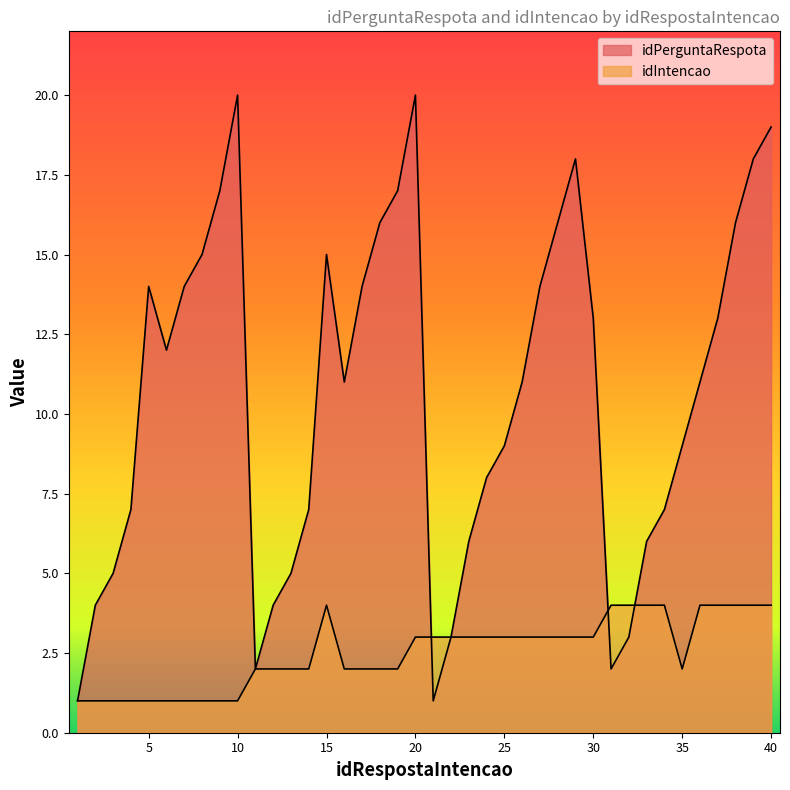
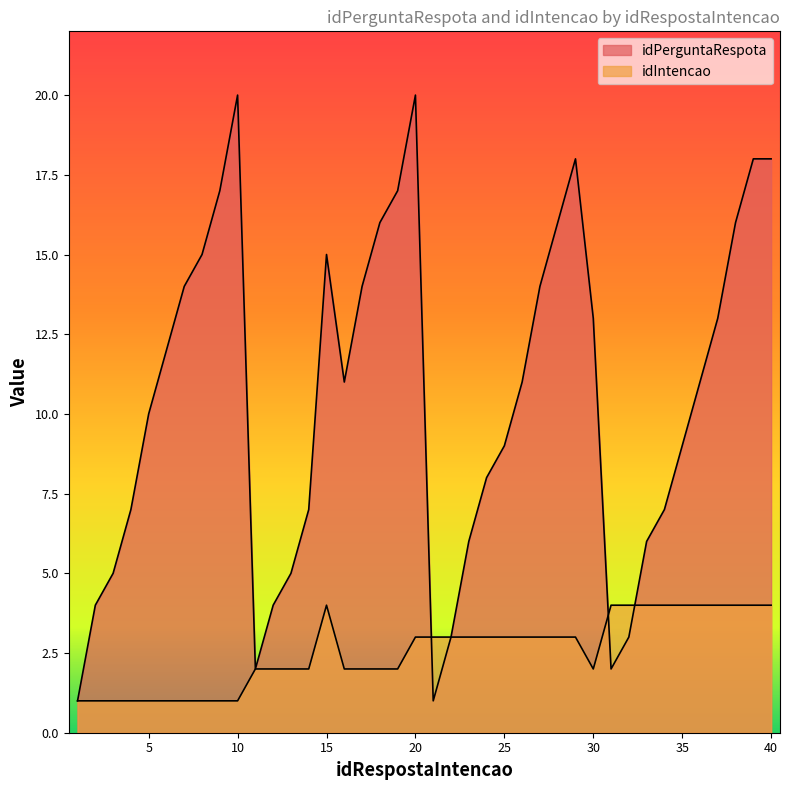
  {
    "idPerguntaRespota": {
-     "5": 14,
+     "5": 10,
      "10": 20,
      "15": 15,
      "20": 20,
      "25": 9,
      "30": 13,
      "35": 9,
-     "40": 19
+     "40": 18
    },
    "idIntencao": {
      "5": 1,
      "10": 1,
      "15": 4,
      "20": 3,
      "25": 3,
-     "30": 3,
-     "35": 2,
+     "30": 2,
+     "35": 4,
      "40": 4
    }
  }
